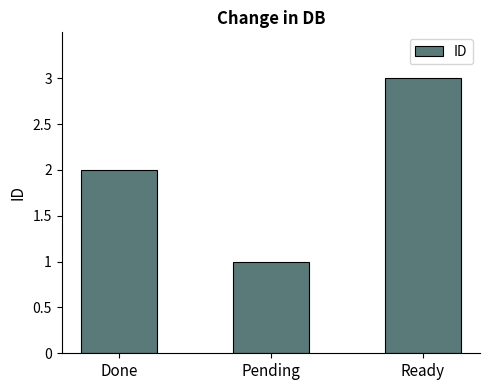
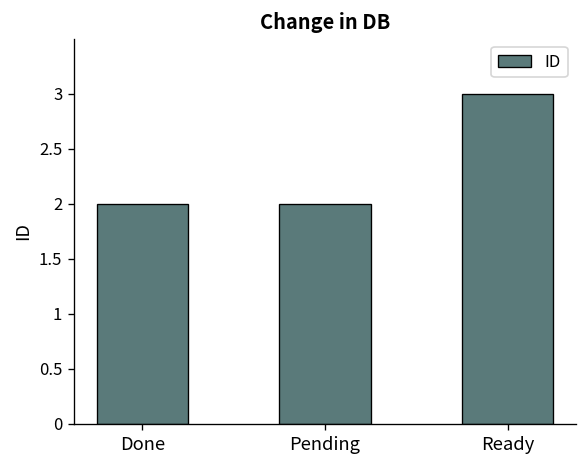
  {
    "Done": 2,
-   "Pending": 1,
+   "Pending": 2,
    "Ready": 3
  }
